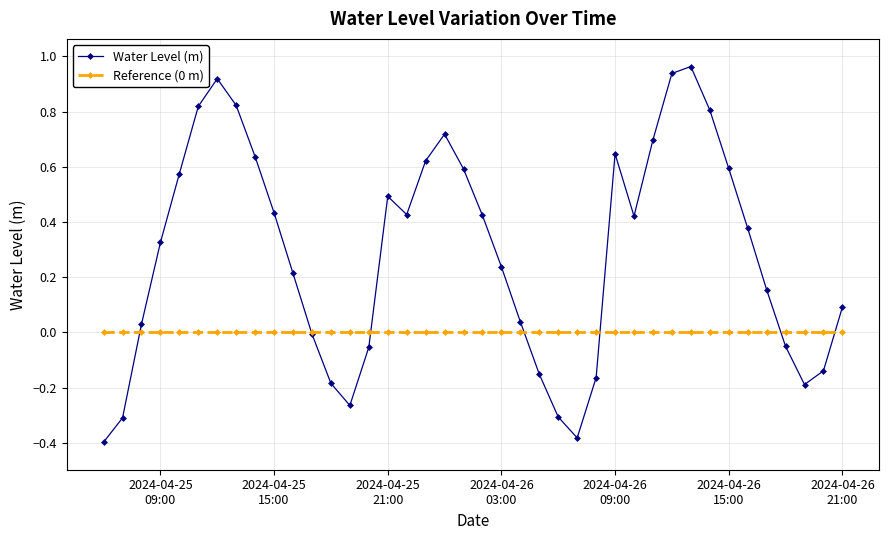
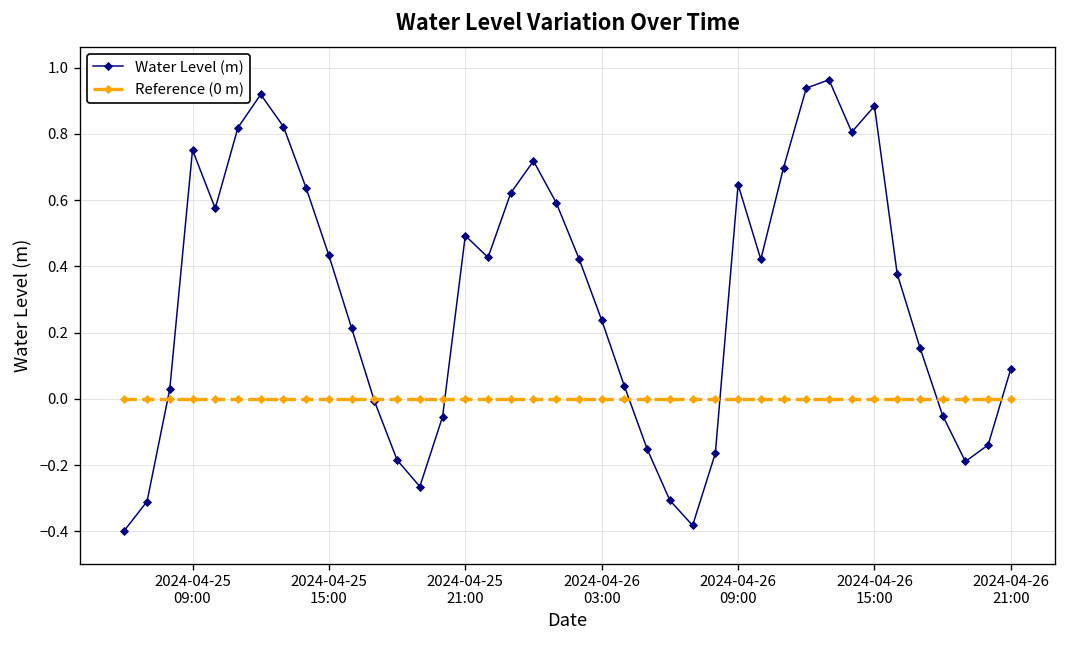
  {
    "Water Level (m)": {
-     "2024-04-25 09:00": 0.33,
+     "2024-04-25 09:00": 0.75,
      "2024-04-25 15:00": 0.43,
      "2024-04-25 21:00": 0.49,
      "2024-04-26 03:00": 0.24,
      "2024-04-26 09:00": 0.65,
-     "2024-04-26 15:00": 0.59,
+     "2024-04-26 15:00": 0.88,
      "2024-04-26 21:00": 0.09
    },
    "Reference (0 m)": {
      "2024-04-25 09:00": 0.00,
      "2024-04-25 15:00": 0.00,
      "2024-04-25 21:00": 0.00,
      "2024-04-26 03:00": 0.00,
      "2024-04-26 09:00": 0.00,
      "2024-04-26 15:00": 0.00,
      "2024-04-26 21:00": 0.00
    }
  }
